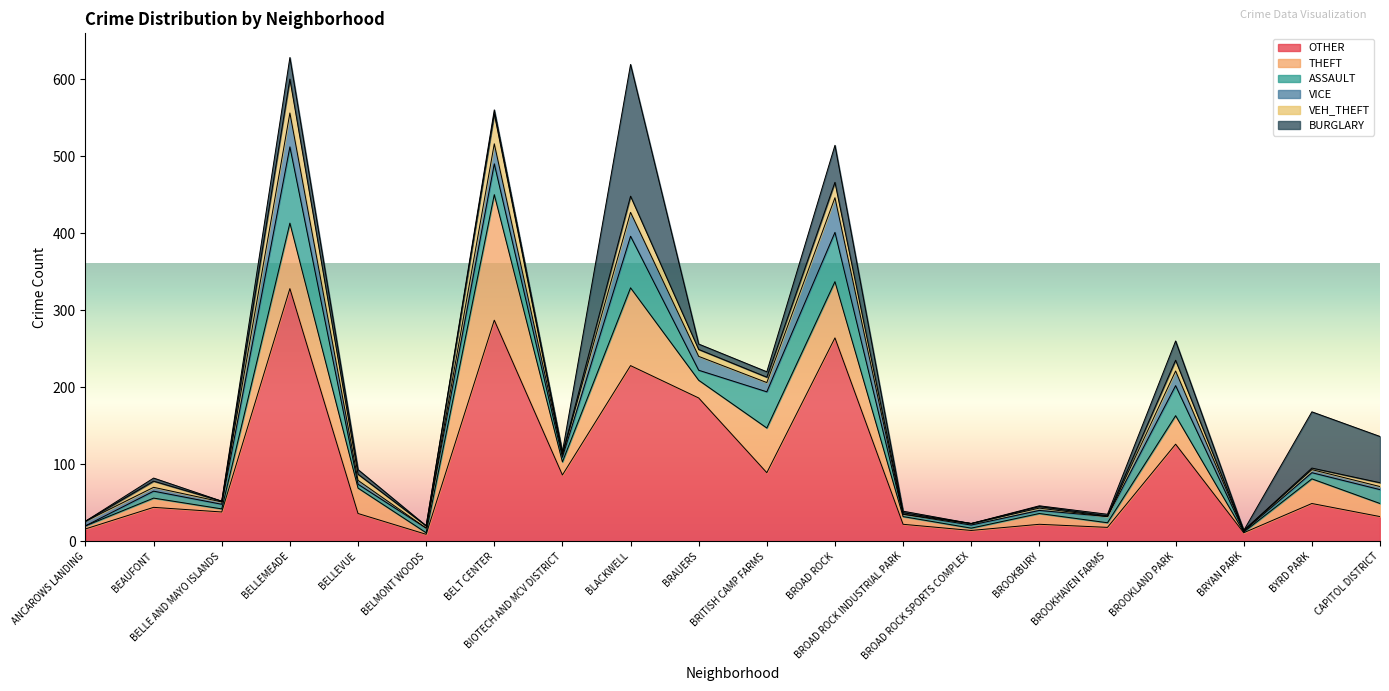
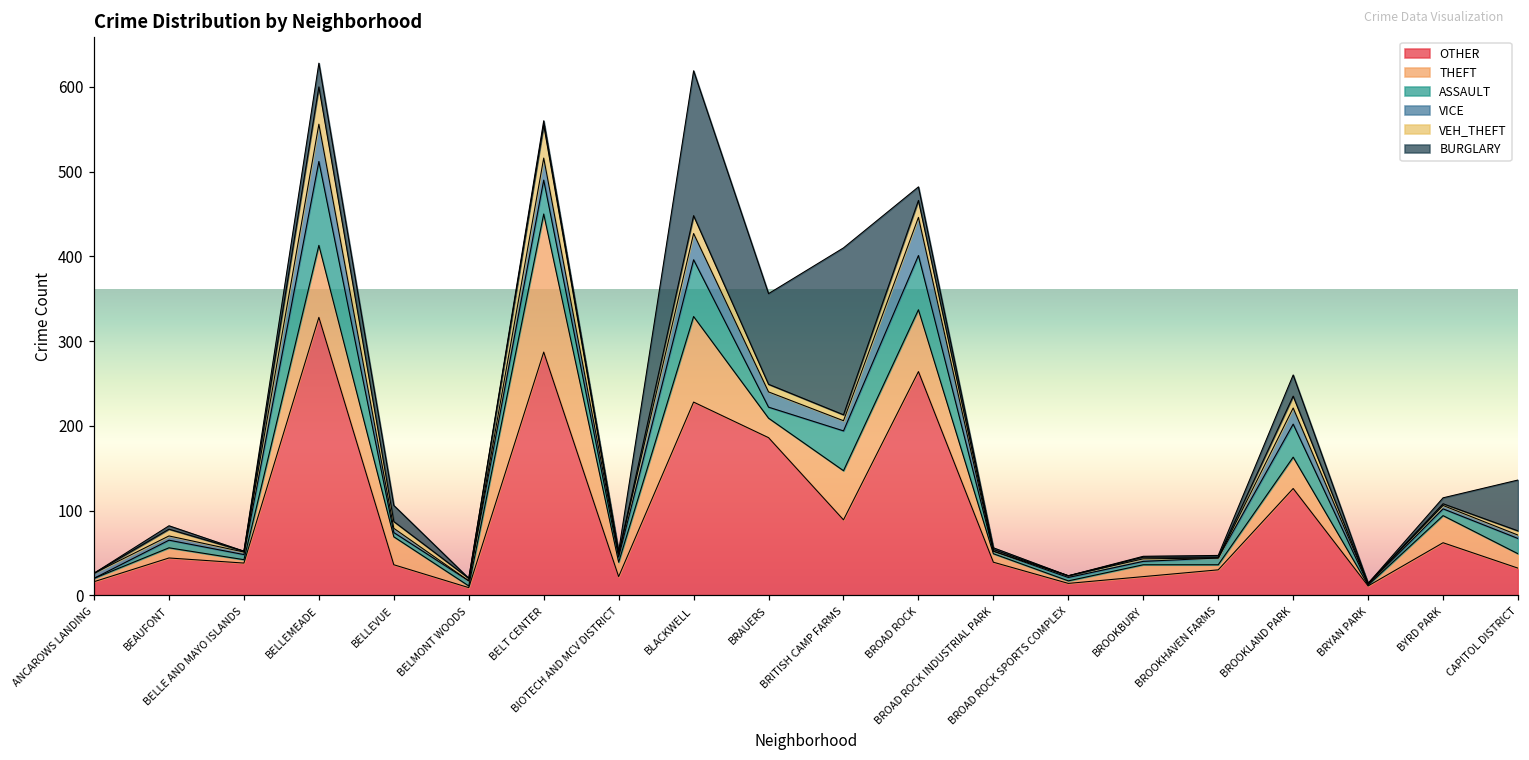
  {
    "OTHER": {
      "ANCAROWS LANDING": 20,
      "BEAUFONT": 40,
      "BELLE AND MAYO ISLANDS": 40,
      "BELLEMEADE": 330,
      "BELLEVUE": 40,
      "BELT CENTER": 290,
-     "BIOTECH AND MCV DISTRICT": 90,
+     "BIOTECH AND MCV DISTRICT": 20,
      "BLACKWELL": 230,
      "BRAUERS": 190,
      "BRITISH CAMP FARMS": 90,
      "BROAD ROCK": 260,
-     "BROAD ROCK INDUSTRIAL PARK": 20,
+     "BROAD ROCK INDUSTRIAL PARK": 40,
      "BROOKBURY": 20,
-     "BROOKHAVEN FARMS": 20,
+     "BROOKHAVEN FARMS": 30,
      "BROOKLAND PARK": 130,
-     "BYRD PARK": 50,
+     "BYRD PARK": 60,
      "CAPITOL DISTRICT": 30
    },
    "BURGLARY": {
      "BEAUFONT": 0,
      "BELLEMEADE": 30,
-     "BELLEVUE": 10,
+     "BELLEVUE": 20,
      "BELT CENTER": 10,
      "BLACKWELL": 170,
-     "BRAUERS": 10,
-     "BRITISH CAMP FARMS": 10,
-     "BROAD ROCK": 50,
+     "BRAUERS": 110,
+     "BRITISH CAMP FARMS": 200,
+     "BROAD ROCK": 20,
      "BROOKLAND PARK": 30,
-     "BYRD PARK": 70,
+     "BYRD PARK": 10,
      "CAPITOL DISTRICT": 60
    }
  }
